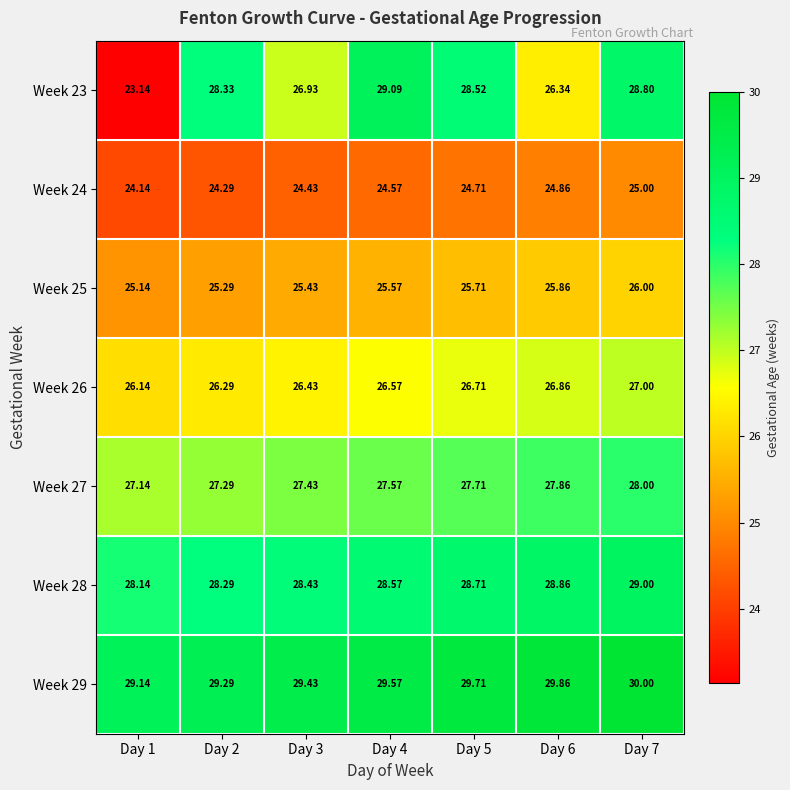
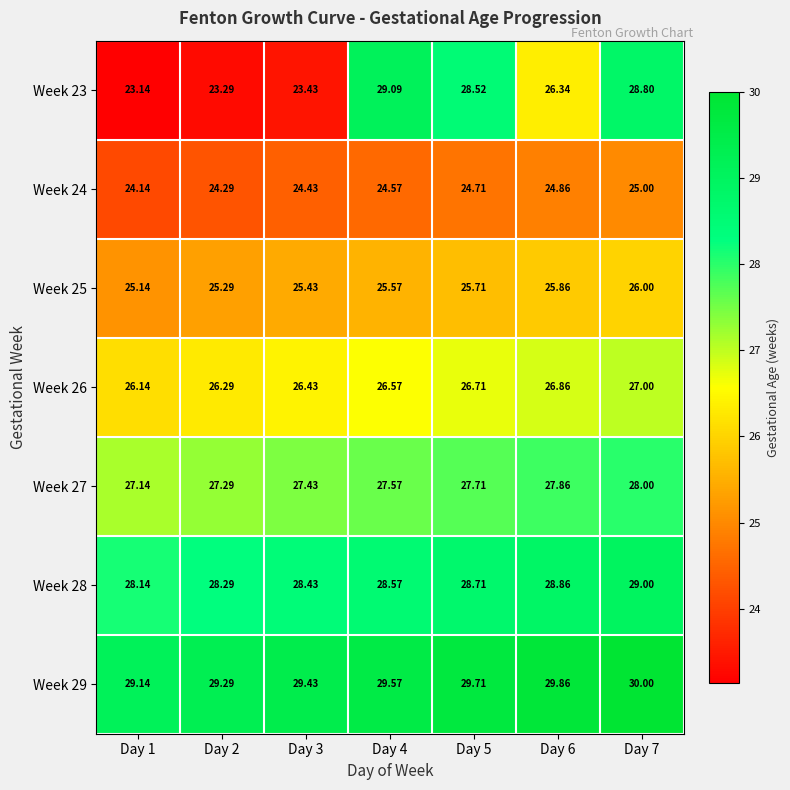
  {
    "Week 23": {
      "Day 1": 23.14,
-     "Day 2": 28.33,
-     "Day 3": 26.93,
+     "Day 2": 23.29,
+     "Day 3": 23.43,
      "Day 4": 29.09,
      "Day 5": 28.52,
      "Day 6": 26.34,
      "Day 7": 28.80
    },
    "Week 24": {
      "Day 1": 24.14,
      "Day 2": 24.29,
      "Day 3": 24.43,
      "Day 4": 24.57,
      "Day 5": 24.71,
      "Day 6": 24.86,
      "Day 7": 25.00
    },
    "Week 25": {
      "Day 1": 25.14,
      "Day 2": 25.29,
      "Day 3": 25.43,
      "Day 4": 25.57,
      "Day 5": 25.71,
      "Day 6": 25.86,
      "Day 7": 26.00
    },
    "Week 26": {
      "Day 1": 26.14,
      "Day 2": 26.29,
      "Day 3": 26.43,
      "Day 4": 26.57,
      "Day 5": 26.71,
      "Day 6": 26.86,
      "Day 7": 27.00
    },
    "Week 27": {
      "Day 1": 27.14,
      "Day 2": 27.29,
      "Day 3": 27.43,
      "Day 4": 27.57,
      "Day 5": 27.71,
      "Day 6": 27.86,
      "Day 7": 28.00
    },
    "Week 28": {
      "Day 1": 28.14,
      "Day 2": 28.29,
      "Day 3": 28.43,
      "Day 4": 28.57,
      "Day 5": 28.71,
      "Day 6": 28.86,
      "Day 7": 29.00
    },
    "Week 29": {
      "Day 1": 29.14,
      "Day 2": 29.29,
      "Day 3": 29.43,
      "Day 4": 29.57,
      "Day 5": 29.71,
      "Day 6": 29.86,
      "Day 7": 30.00
    }
  }
